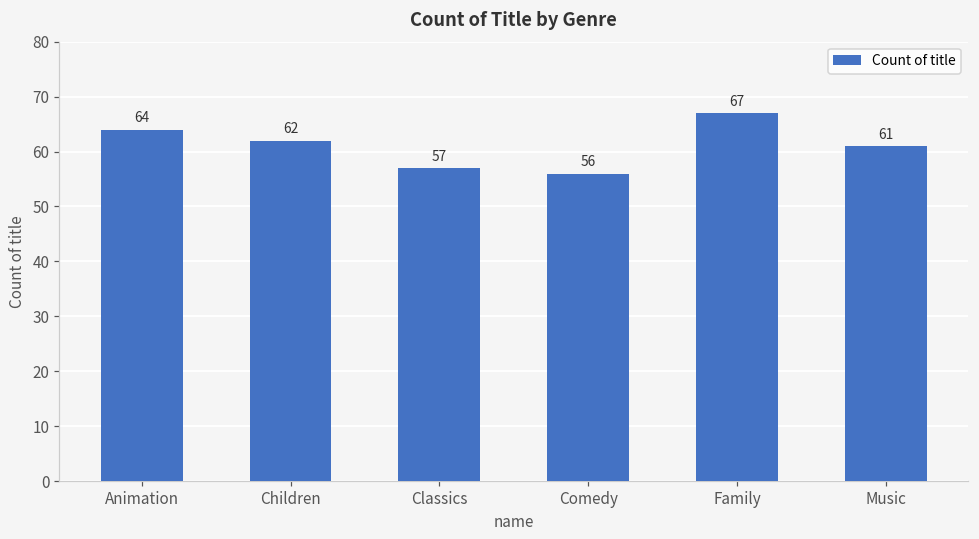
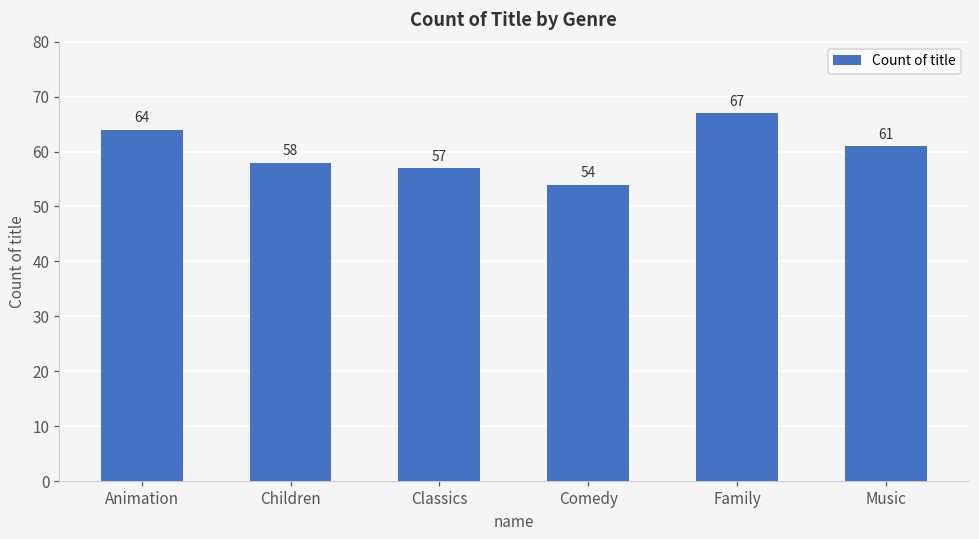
  {
    "Animation": 64,
-   "Children": 62,
+   "Children": 58,
    "Classics": 57,
-   "Comedy": 56,
+   "Comedy": 54,
    "Family": 67,
    "Music": 61
  }
